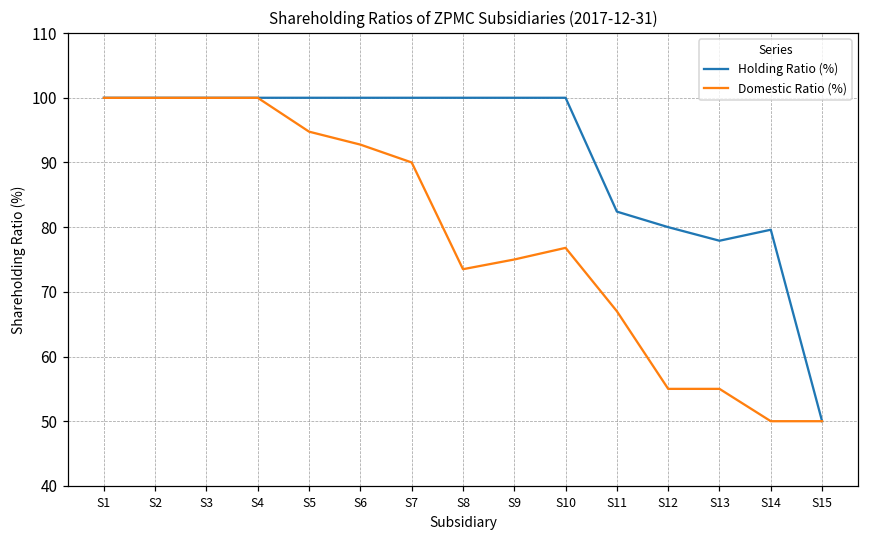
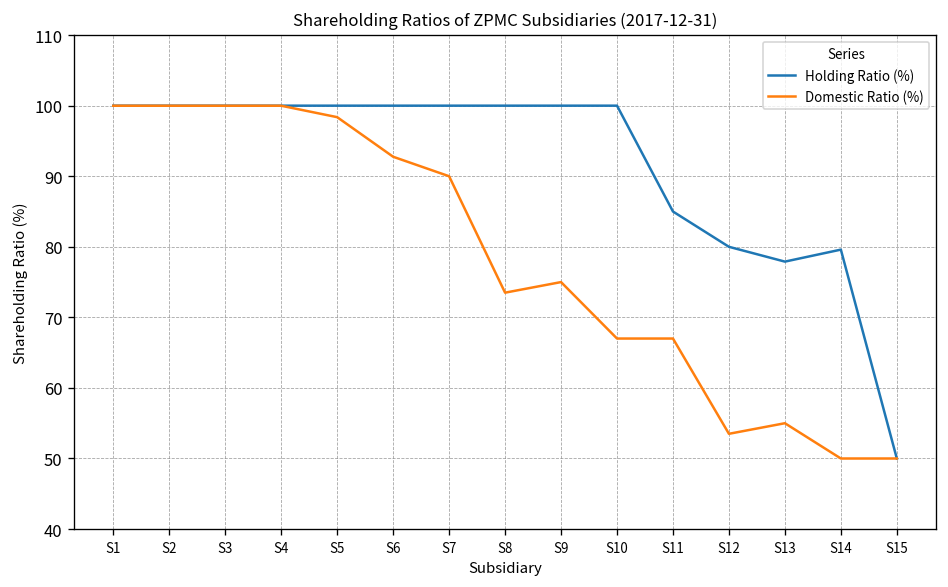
  {
    "Holding Ratio (%)": {
      "S5": 100,
      "S6": 100,
      "S7": 100,
      "S8": 100,
      "S9": 100,
      "S10": 100,
-     "S11": 82,
+     "S11": 85,
      "S12": 80,
      "S13": 78,
      "S14": 80
    },
    "Domestic Ratio (%)": {
-     "S5": 95,
+     "S5": 98,
      "S6": 93,
      "S7": 90,
      "S8": 74,
      "S9": 75,
-     "S10": 77,
+     "S10": 67,
      "S11": 67,
-     "S12": 55,
+     "S12": 54,
      "S13": 55,
      "S14": 50
    }
  }
